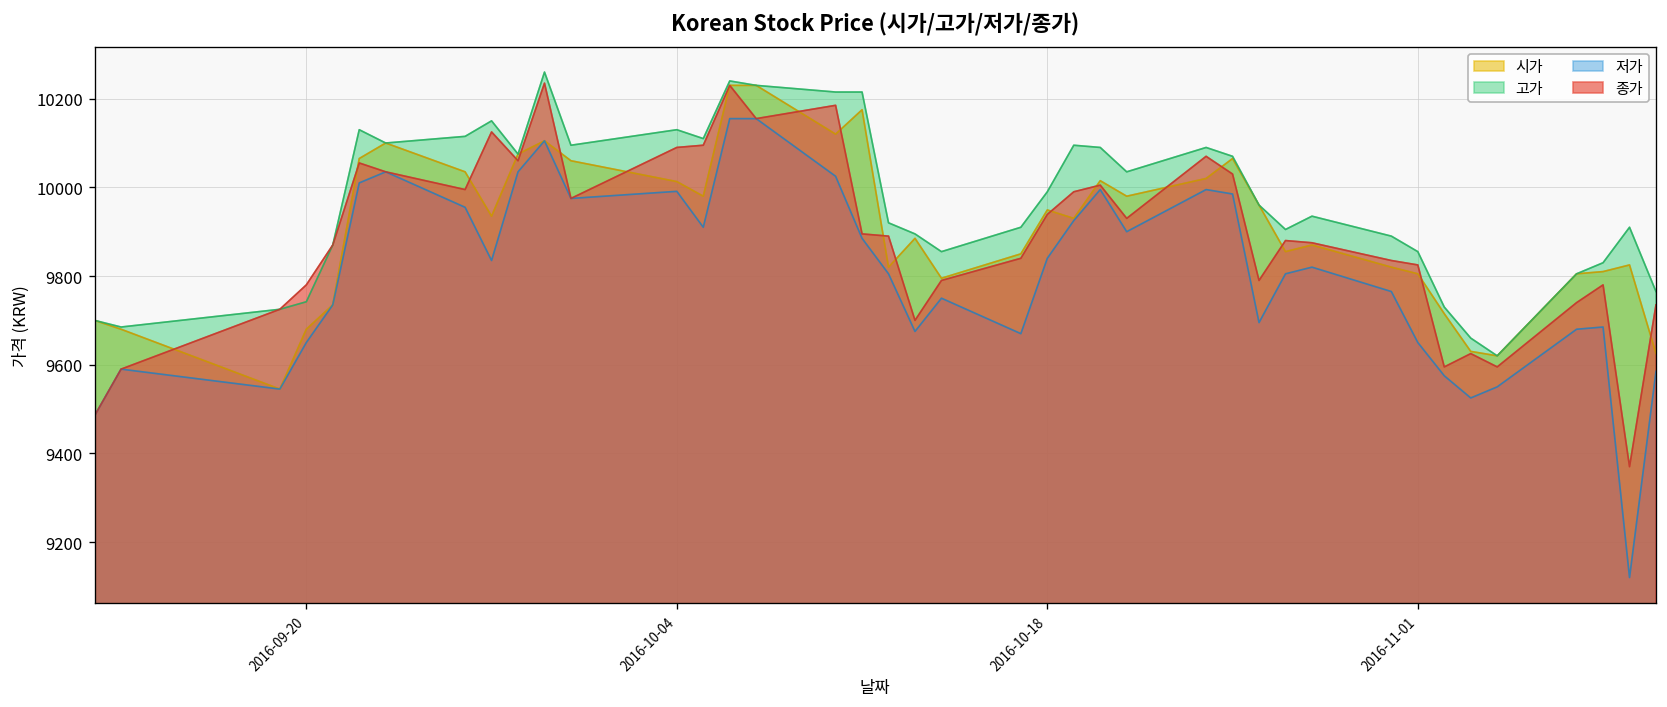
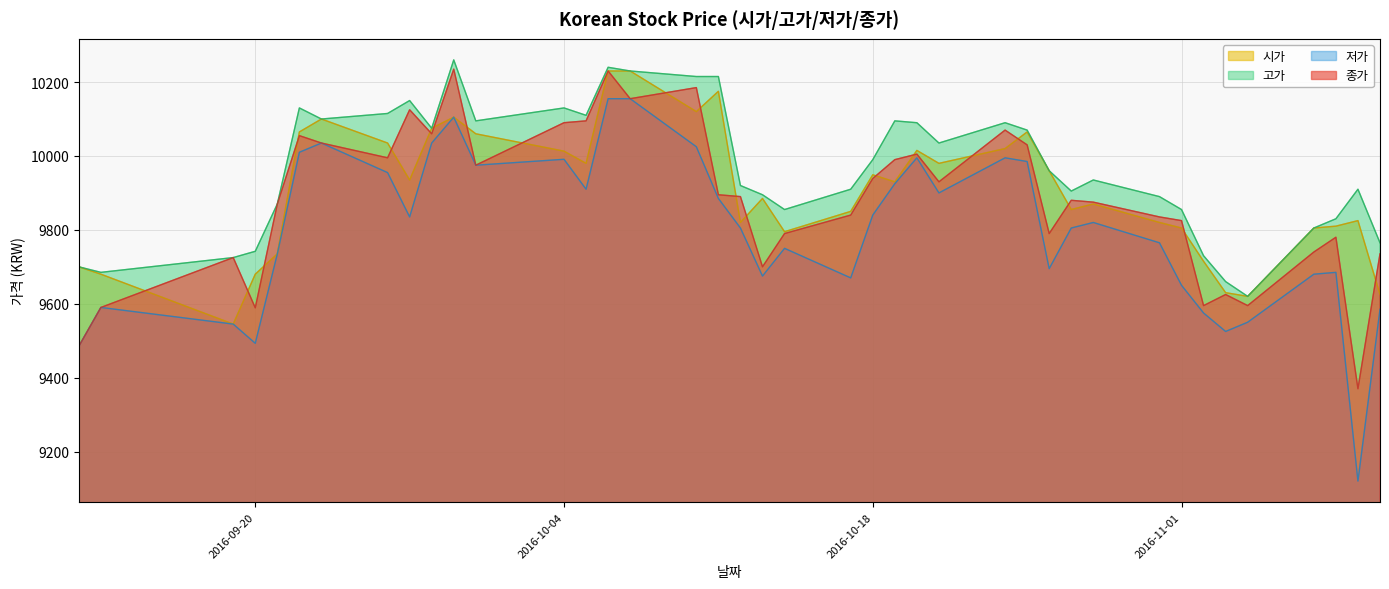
  {
    "시가": {
      "2016-09-20": 9680,
      "2016-10-04": 10010,
      "2016-10-18": 9950,
      "2016-11-01": 9810
    },
    "고가": {
      "2016-09-20": 9740,
      "2016-10-04": 10130,
      "2016-10-18": 9990,
      "2016-11-01": 9860
    },
    "저가": {
-     "2016-09-20": 9650,
+     "2016-09-20": 9490,
      "2016-10-04": 9990,
      "2016-10-18": 9840,
      "2016-11-01": 9650
    },
    "종가": {
-     "2016-09-20": 9780,
+     "2016-09-20": 9590,
      "2016-10-04": 10090,
      "2016-10-18": 9940,
      "2016-11-01": 9830
    }
  }
